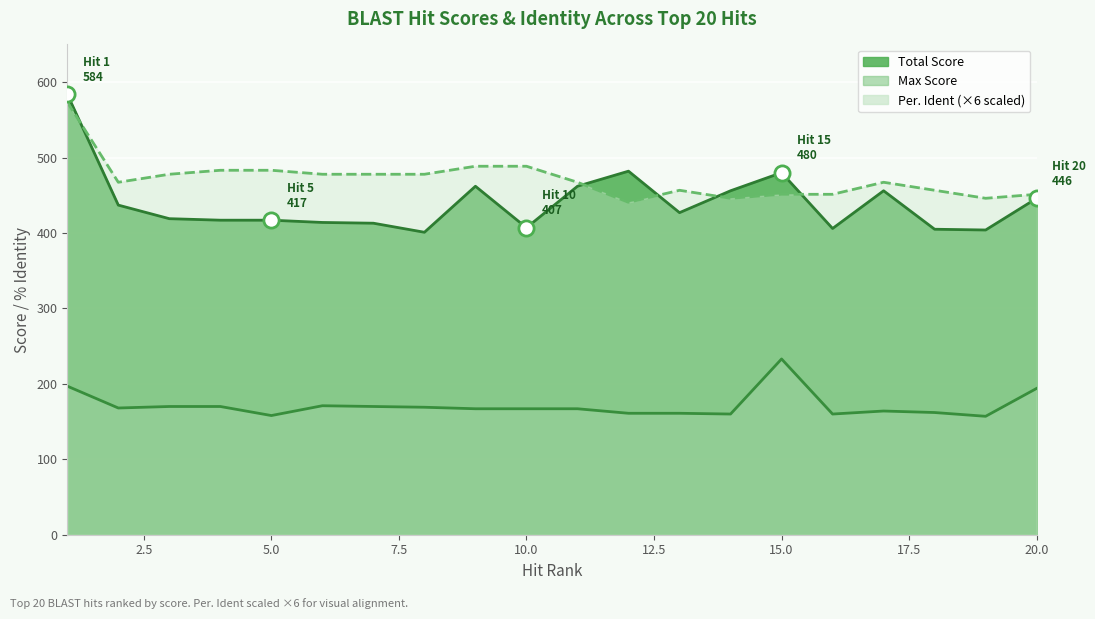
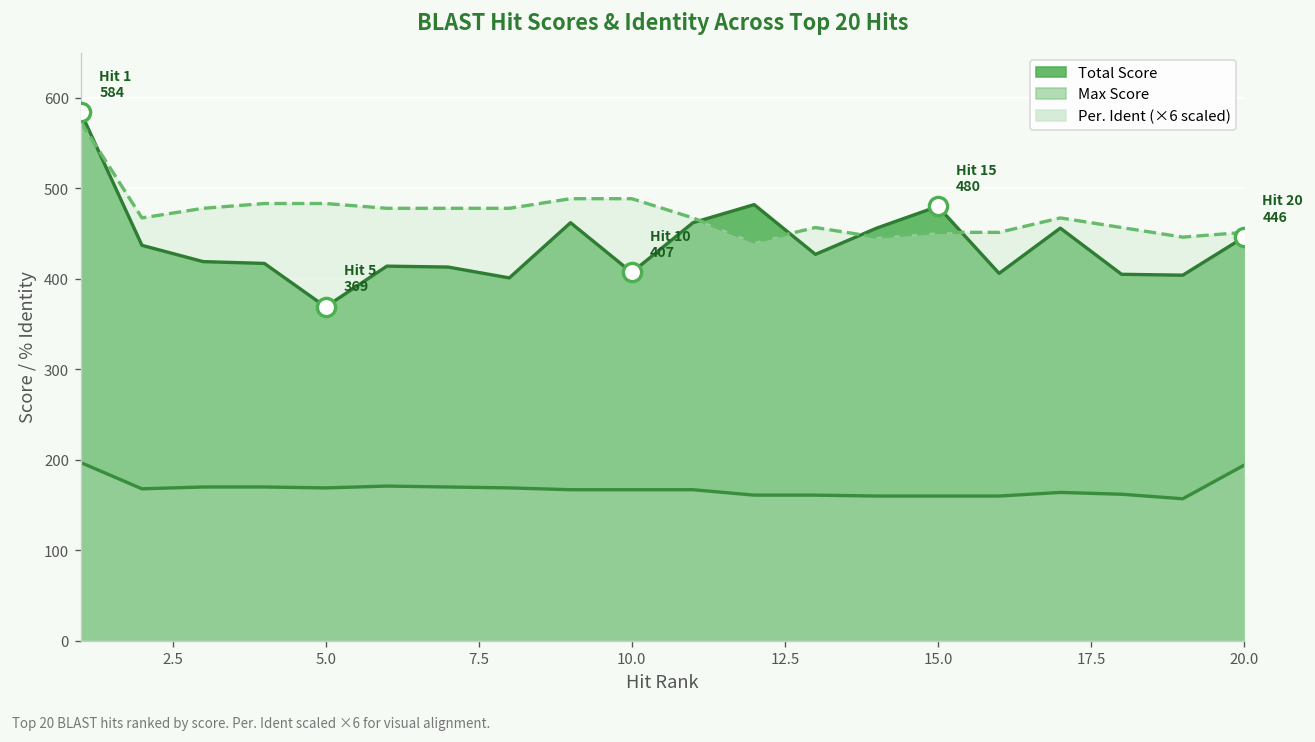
  {
    "Total Score": {
-     "5.0": 417
+     "5.0": 369
    },
    "Max Score": {
-     "5.0": 160,
+     "5.0": 170,
      "10.0": 170,
-     "15.0": 230,
+     "15.0": 160,
      "20.0": 190
    }
  }
